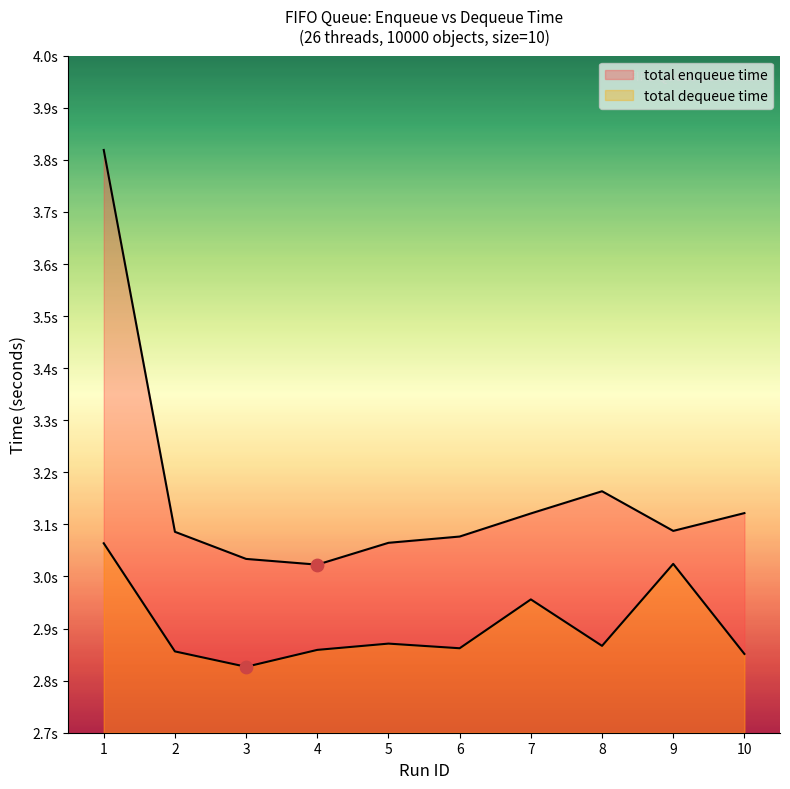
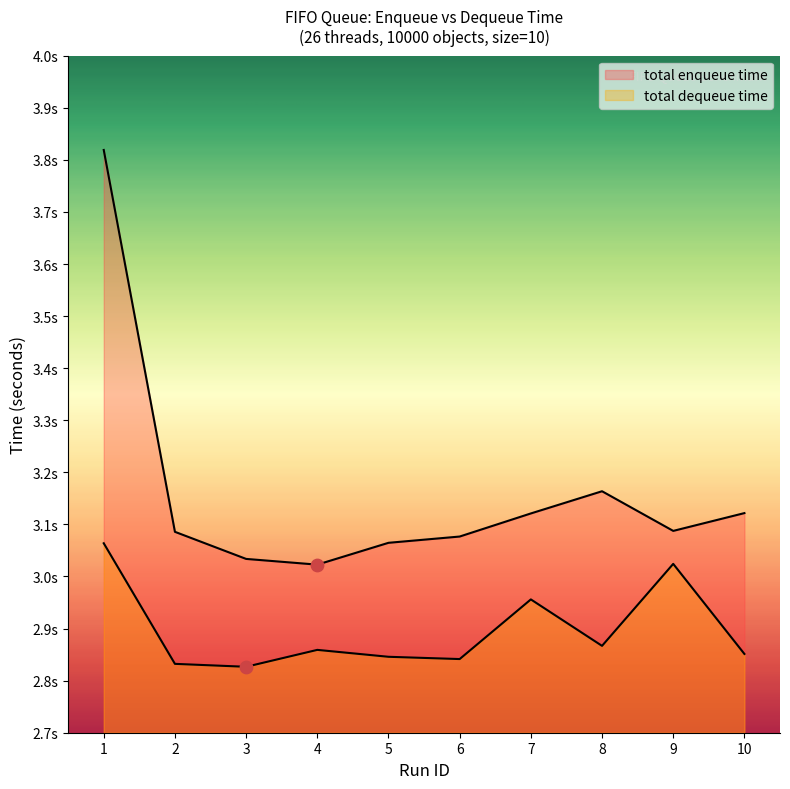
  {
    "total dequeue time": {
      "1": "3.06s",
-     "2": "2.86s",
+     "2": "2.83s",
      "4": "2.86s",
-     "5": "2.87s",
-     "6": "2.86s",
+     "5": "2.85s",
+     "6": "2.84s",
      "7": "2.96s",
      "8": "2.87s",
      "9": "3.02s",
      "10": "2.85s"
    }
  }
